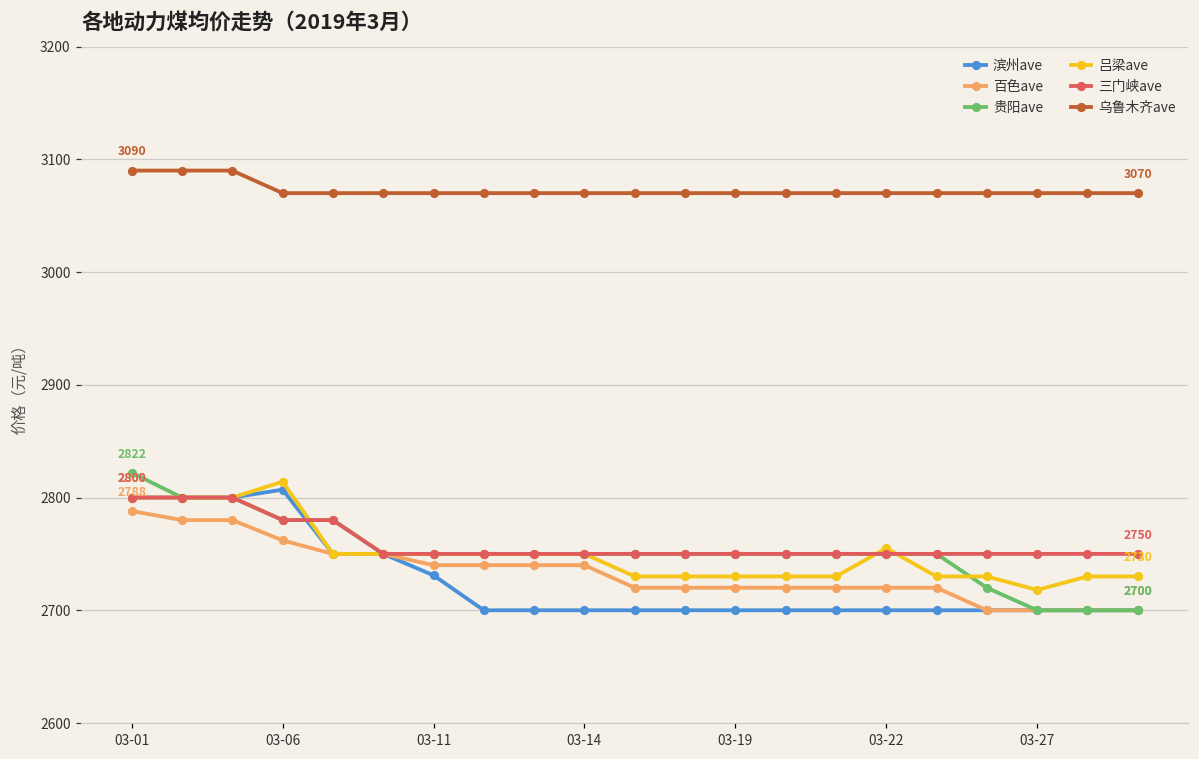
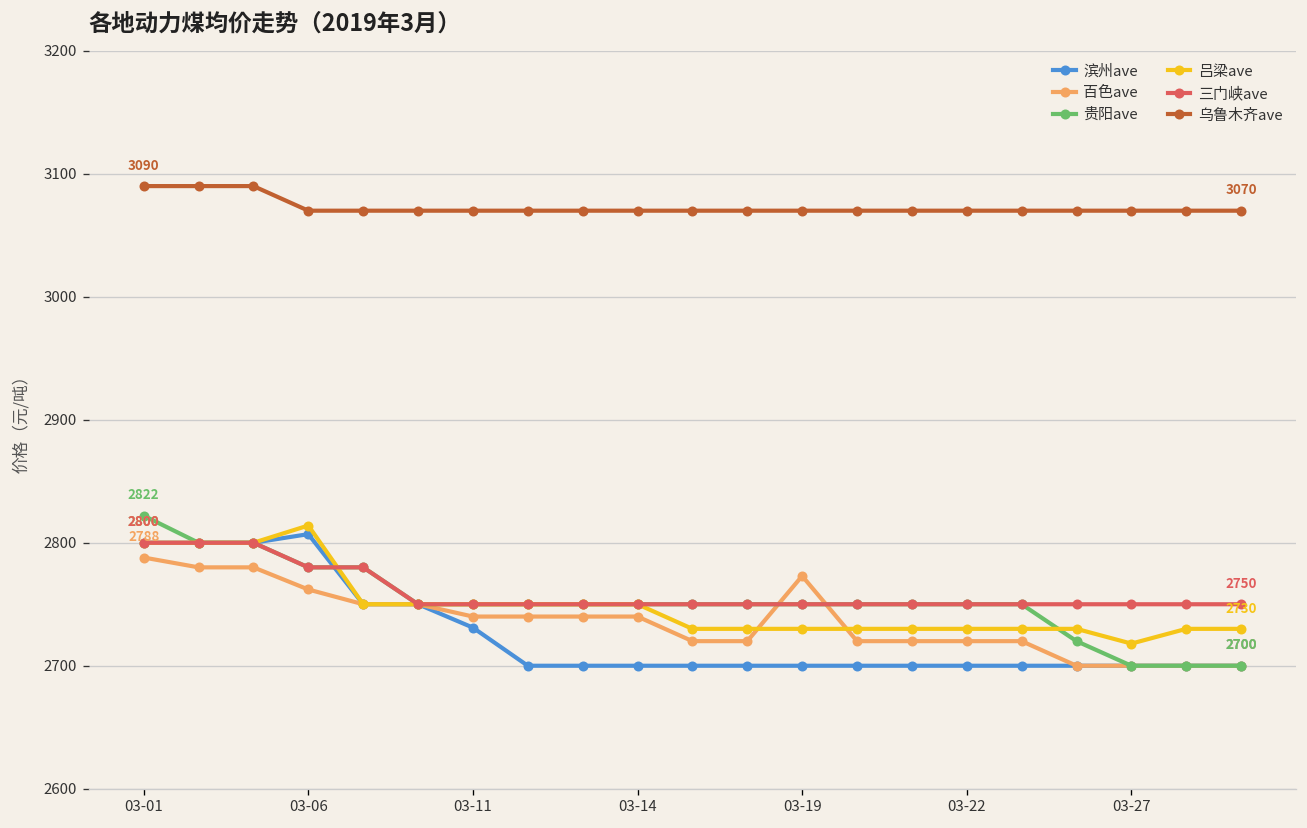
  {
    "滨州ave": {
      "03-06": 2807,
      "03-11": 2731,
      "03-14": 2700,
      "03-19": 2700,
      "03-22": 2700
    },
    "百色ave": {
      "03-06": 2762,
      "03-11": 2740,
      "03-14": 2740,
-     "03-19": 2720,
+     "03-19": 2773,
      "03-22": 2720
    },
    "贵阳ave": {
      "03-01": 2822
    },
    "吕梁ave": {
      "03-06": 2814,
      "03-19": 2730,
-     "03-22": 2755,
+     "03-22": 2730,
      "03-27": 2718
    }
  }
